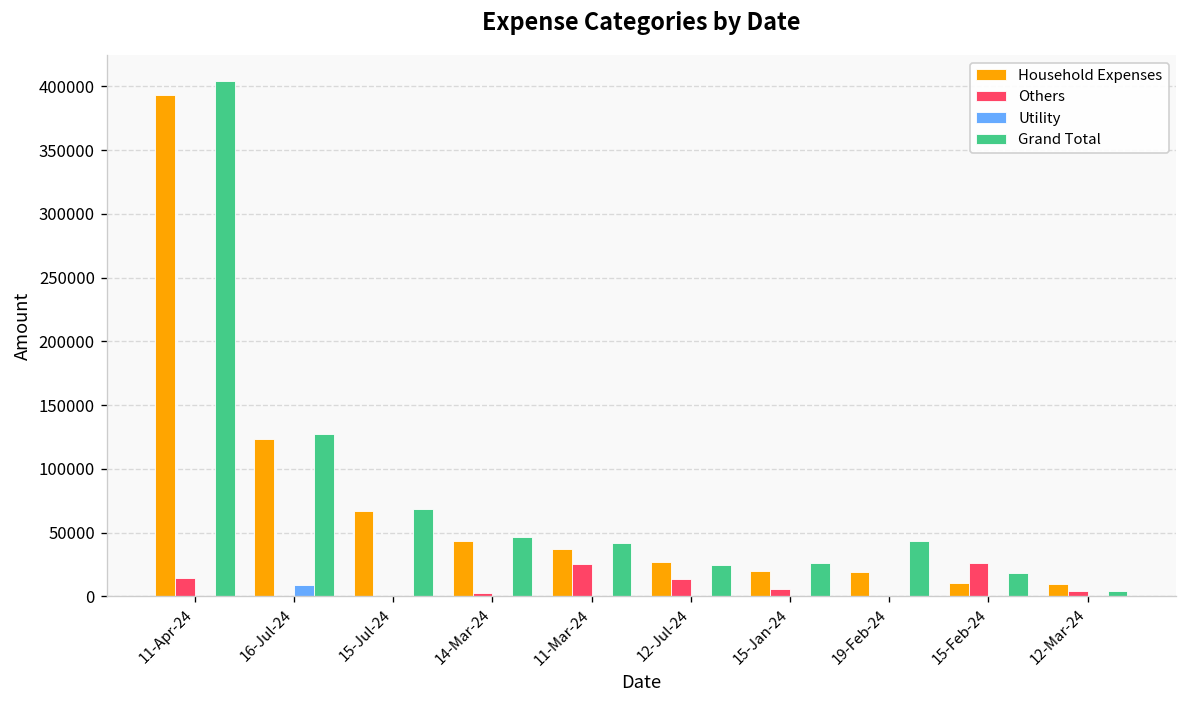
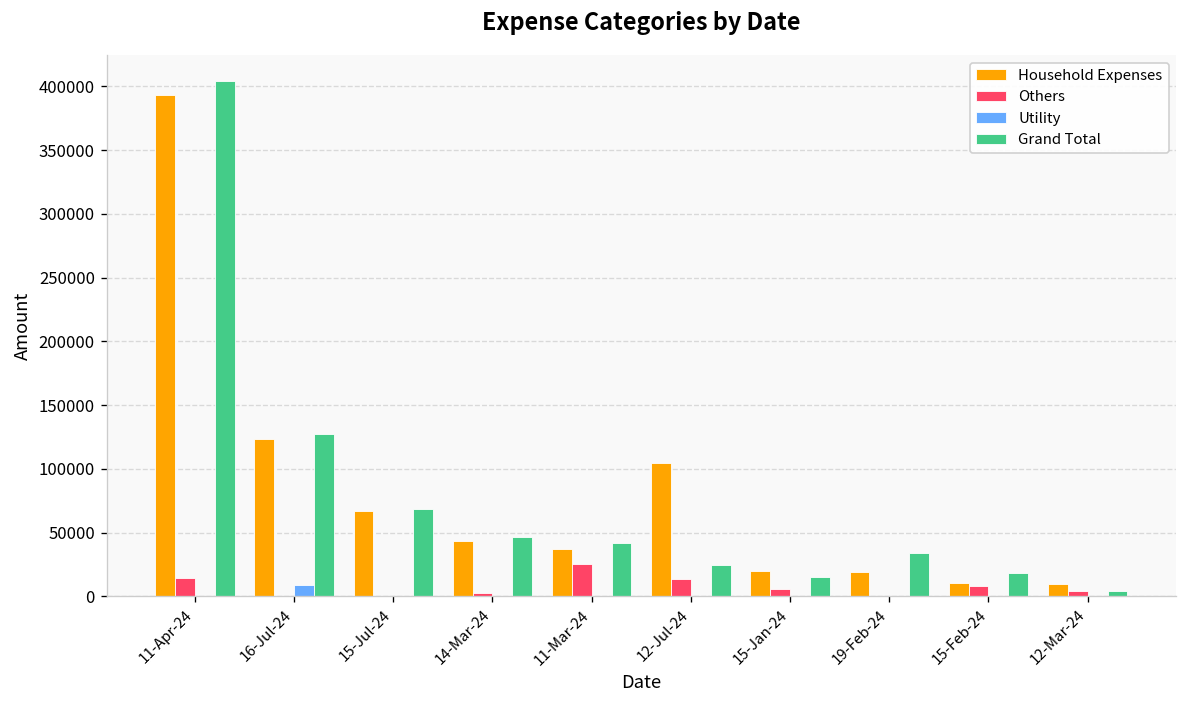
  {
    "Household Expenses": {
      "11-Apr-24": 393000,
      "16-Jul-24": 123000,
      "15-Jul-24": 67000,
      "14-Mar-24": 43000,
      "11-Mar-24": 37000,
-     "12-Jul-24": 27000,
+     "12-Jul-24": 105000,
      "15-Jan-24": 20000,
      "19-Feb-24": 19000,
      "15-Feb-24": 10000,
      "12-Mar-24": 10000
    },
    "Others": {
      "11-Apr-24": 15000,
      "16-Jul-24": 0,
      "15-Jul-24": 0,
      "11-Mar-24": 25000,
      "12-Jul-24": 14000,
      "15-Jan-24": 6000,
      "19-Feb-24": 0,
-     "15-Feb-24": 27000,
+     "15-Feb-24": 8000,
      "12-Mar-24": 4000
    },
    "Utility": {
      "11-Apr-24": 0,
      "16-Jul-24": 9000,
      "15-Feb-24": 0
    },
    "Grand Total": {
      "11-Apr-24": 404000,
      "16-Jul-24": 127000,
      "15-Jul-24": 68000,
      "14-Mar-24": 47000,
      "11-Mar-24": 42000,
      "12-Jul-24": 24000,
-     "15-Jan-24": 26000,
-     "19-Feb-24": 43000,
+     "15-Jan-24": 15000,
+     "19-Feb-24": 34000,
      "15-Feb-24": 18000,
      "12-Mar-24": 5000
    }
  }
